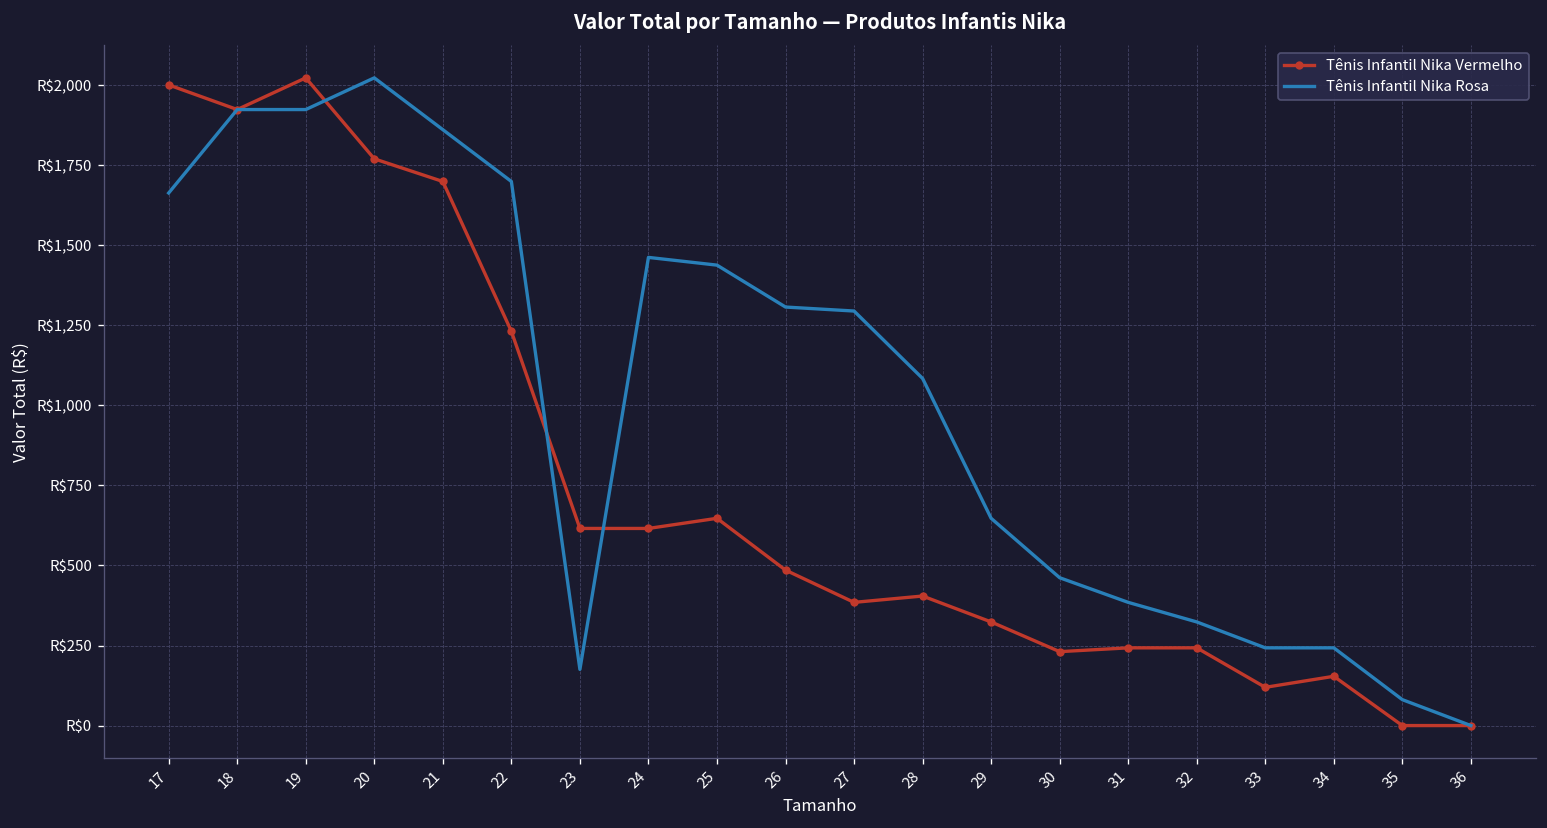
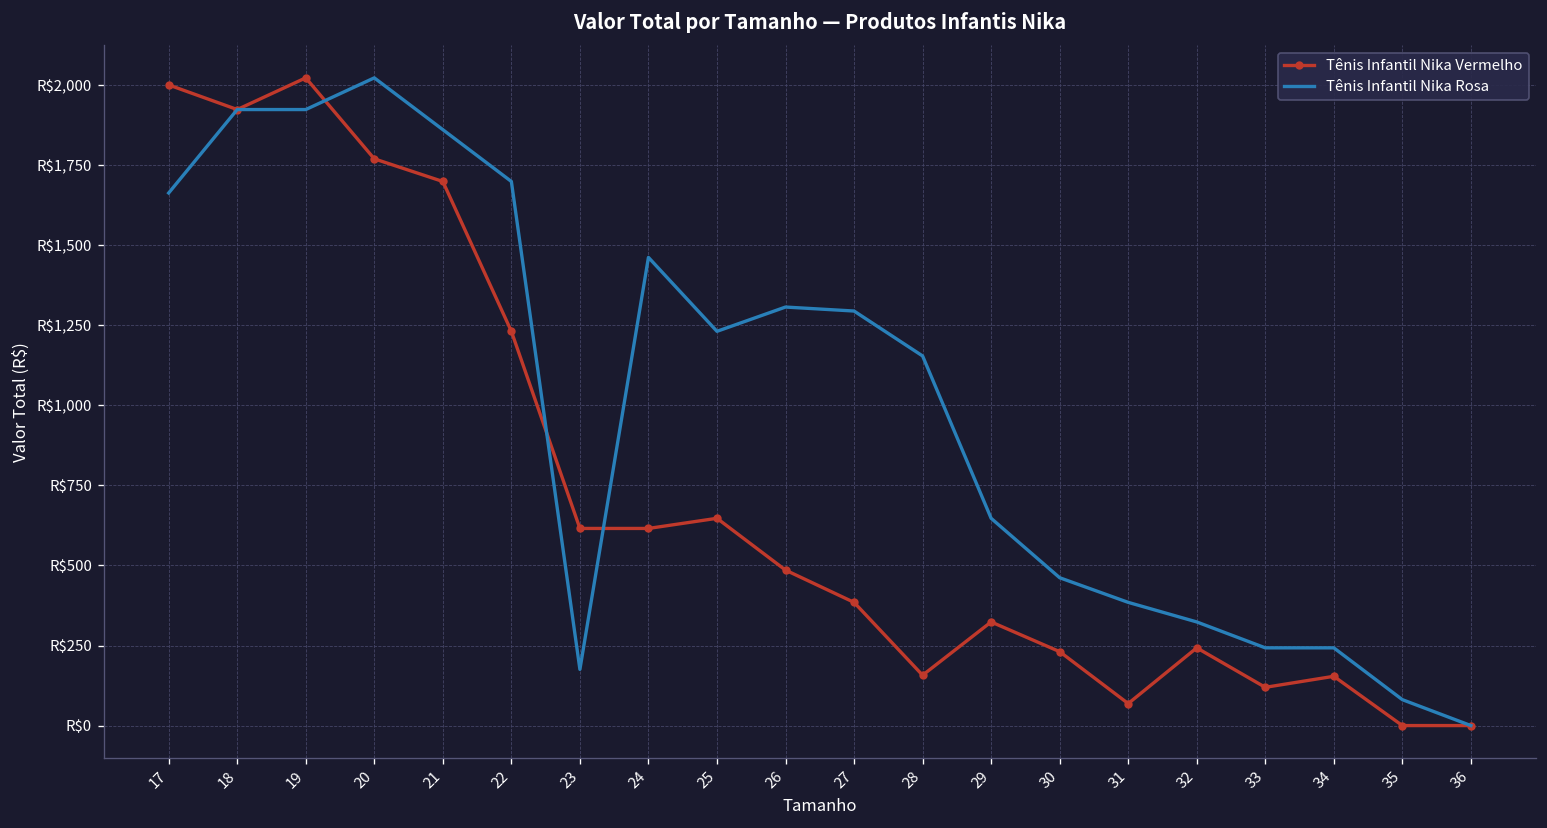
  {
    "Tênis Infantil Nika Vermelho": {
      "17": "R$2,000",
      "19": "R$2,020",
      "20": "R$1,770",
      "21": "R$1,700",
      "22": "R$1,230",
      "23": "R$620",
      "24": "R$620",
      "25": "R$650",
      "26": "R$490",
      "27": "R$380",
-     "28": "R$400",
+     "28": "R$160",
      "29": "R$320",
      "30": "R$230",
-     "31": "R$240",
+     "31": "R$70",
      "32": "R$240",
      "33": "R$120",
      "34": "R$150",
      "35": "R$0"
    },
    "Tênis Infantil Nika Rosa": {
      "17": "R$1,660",
      "19": "R$1,920",
      "20": "R$2,020",
      "21": "R$1,860",
      "22": "R$1,700",
      "23": "R$180",
      "24": "R$1,460",
-     "25": "R$1,440",
+     "25": "R$1,230",
      "26": "R$1,310",
      "27": "R$1,290",
-     "28": "R$1,080",
+     "28": "R$1,150",
      "29": "R$650",
      "30": "R$460",
      "31": "R$380",
      "32": "R$320",
      "33": "R$240",
      "34": "R$240",
      "35": "R$80"
    }
  }
